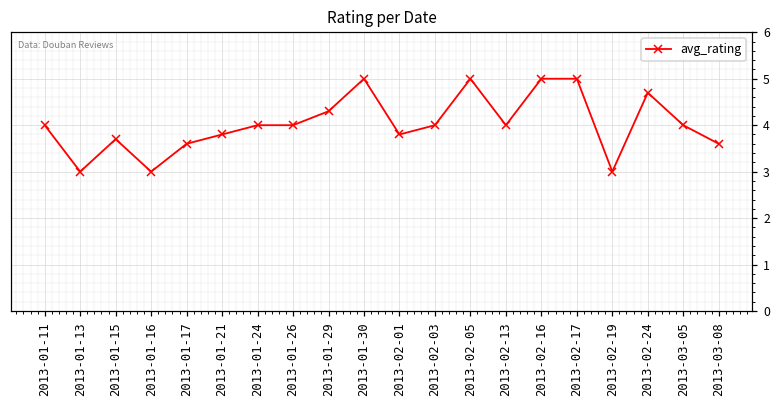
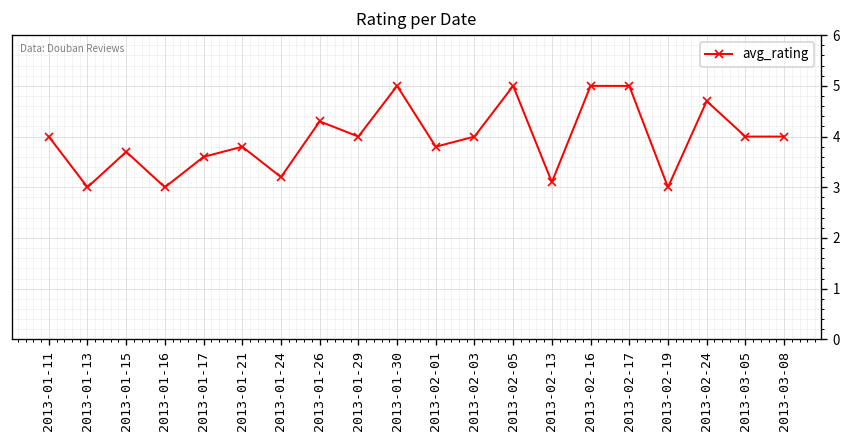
  {
    "2013-01-11": 4.0,
    "2013-01-13": 3.0,
    "2013-01-15": 3.7,
    "2013-01-16": 3.0,
    "2013-01-17": 3.6,
    "2013-01-21": 3.8,
-   "2013-01-24": 4.0,
-   "2013-01-26": 4.0,
-   "2013-01-29": 4.3,
+   "2013-01-24": 3.2,
+   "2013-01-26": 4.3,
+   "2013-01-29": 4.0,
    "2013-01-30": 5.0,
    "2013-02-01": 3.8,
    "2013-02-03": 4.0,
    "2013-02-05": 5.0,
-   "2013-02-13": 4.0,
+   "2013-02-13": 3.1,
    "2013-02-16": 5.0,
    "2013-02-17": 5.0,
    "2013-02-19": 3.0,
    "2013-02-24": 4.7,
    "2013-03-05": 4.0,
-   "2013-03-08": 3.6
+   "2013-03-08": 4.0
  }
